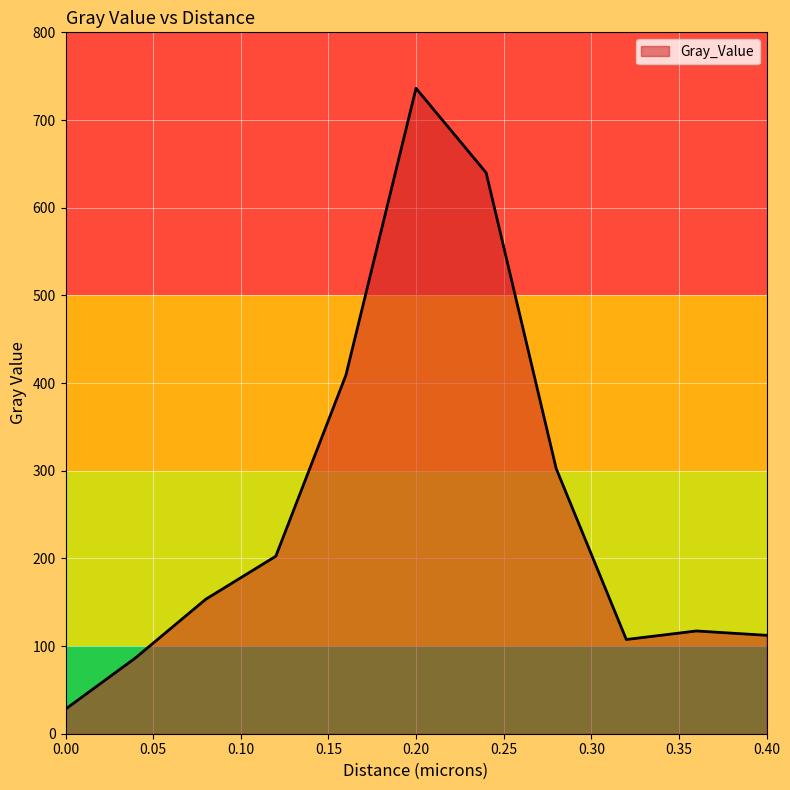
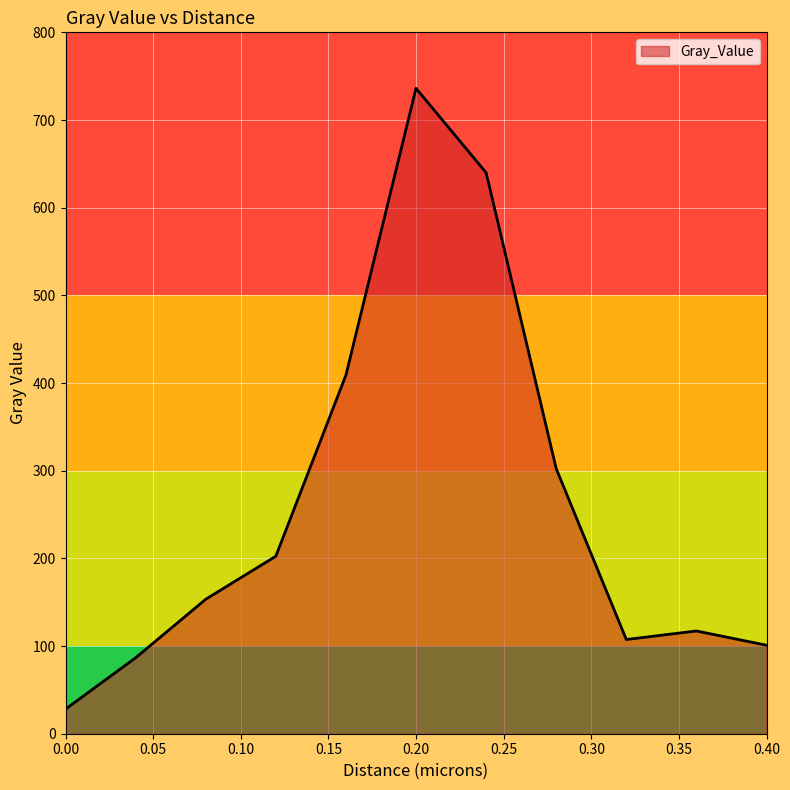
  {
    "0.00": 30,
    "0.20": 740,
-   "0.40": 110
+   "0.40": 100
  }
